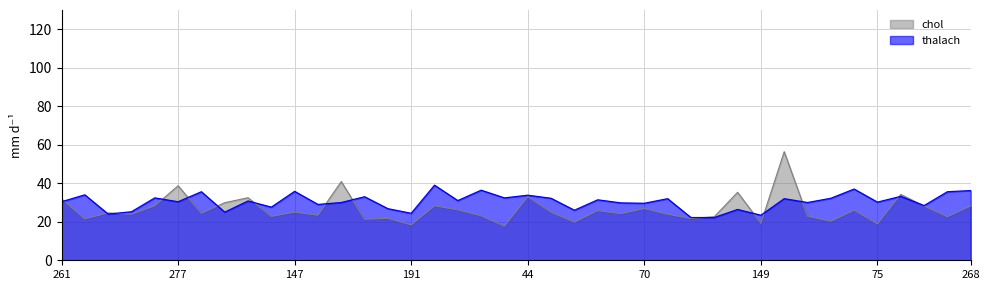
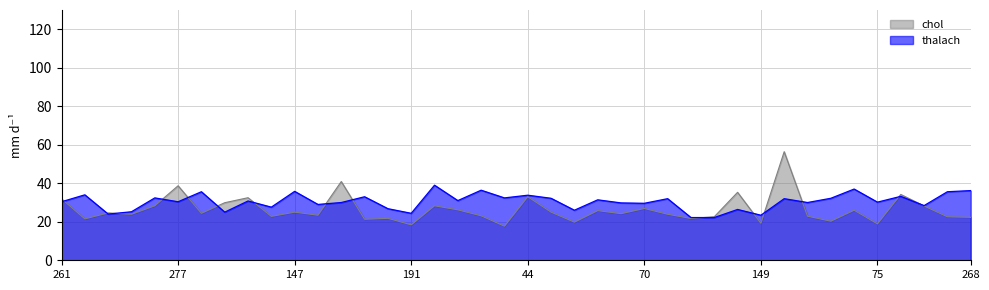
  {
    "chol": {
      "261": 32,
      "277": 39,
      "147": 25,
      "191": 18,
      "70": 27,
      "149": 19,
      "75": 19,
-     "268": 28
+     "268": 22
    },
    "thalach": {
      "261": 30,
      "277": 30,
      "147": 36,
      "191": 24,
      "70": 30,
      "149": 23,
      "75": 30,
      "268": 36
    }
  }
